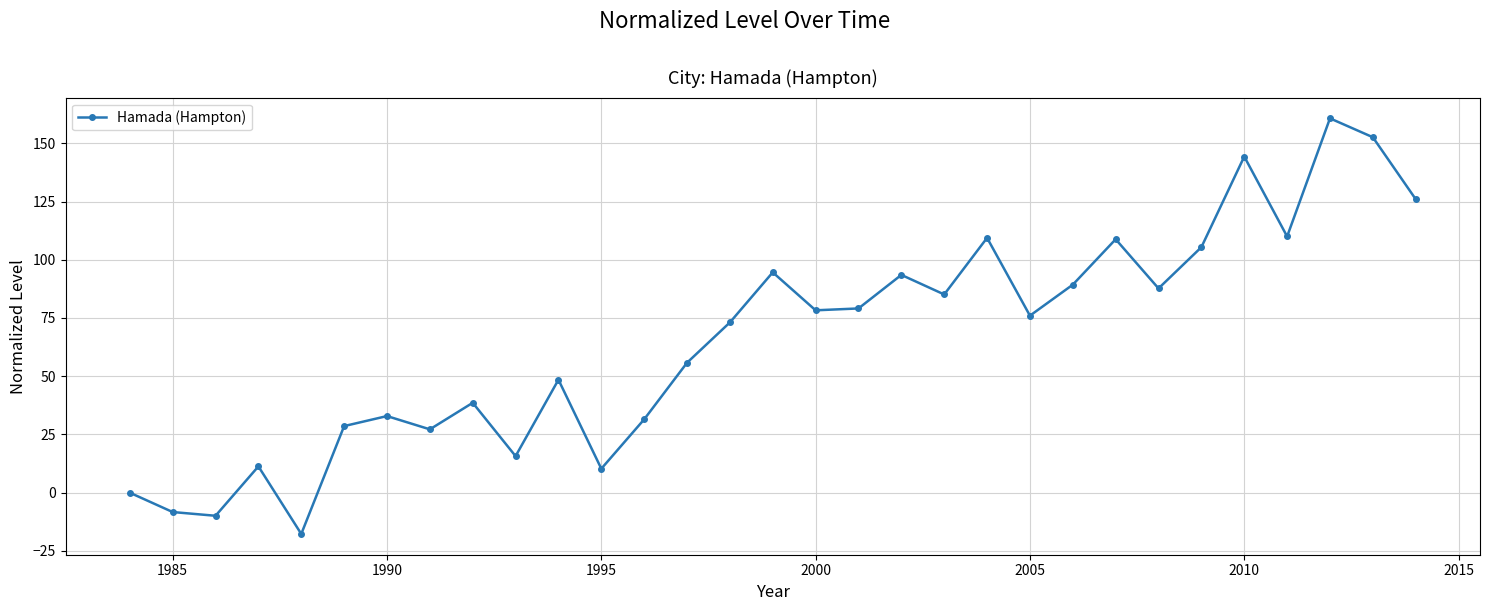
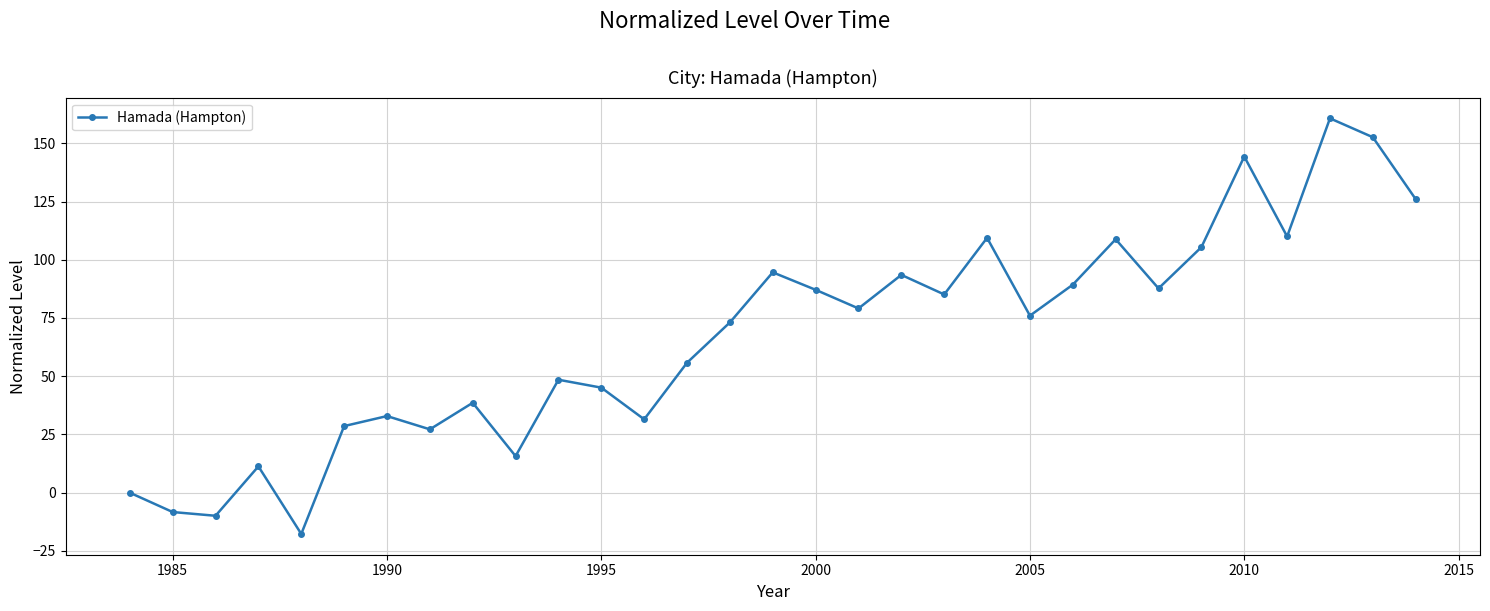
  {
    "1985": -8,
    "1990": 33,
-   "1995": 10,
-   "2000": 78,
+   "1995": 45,
+   "2000": 87,
    "2005": 76,
    "2010": 144
  }
